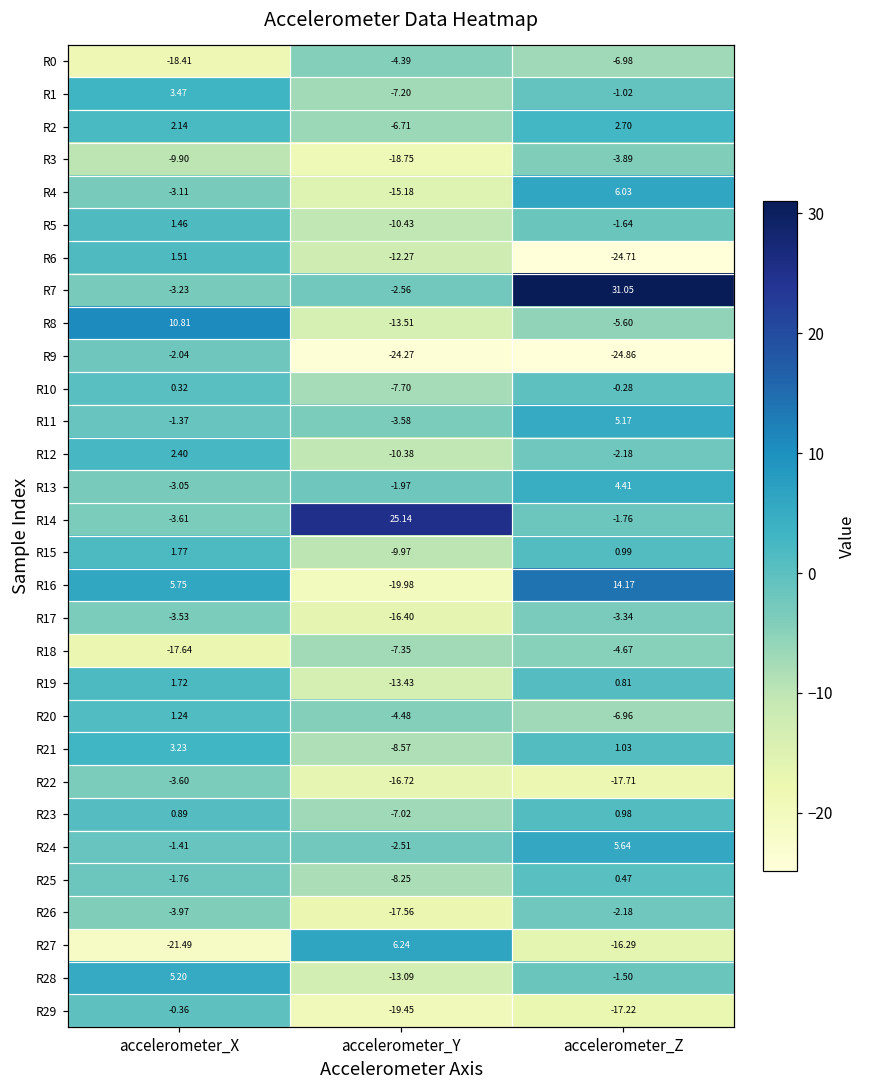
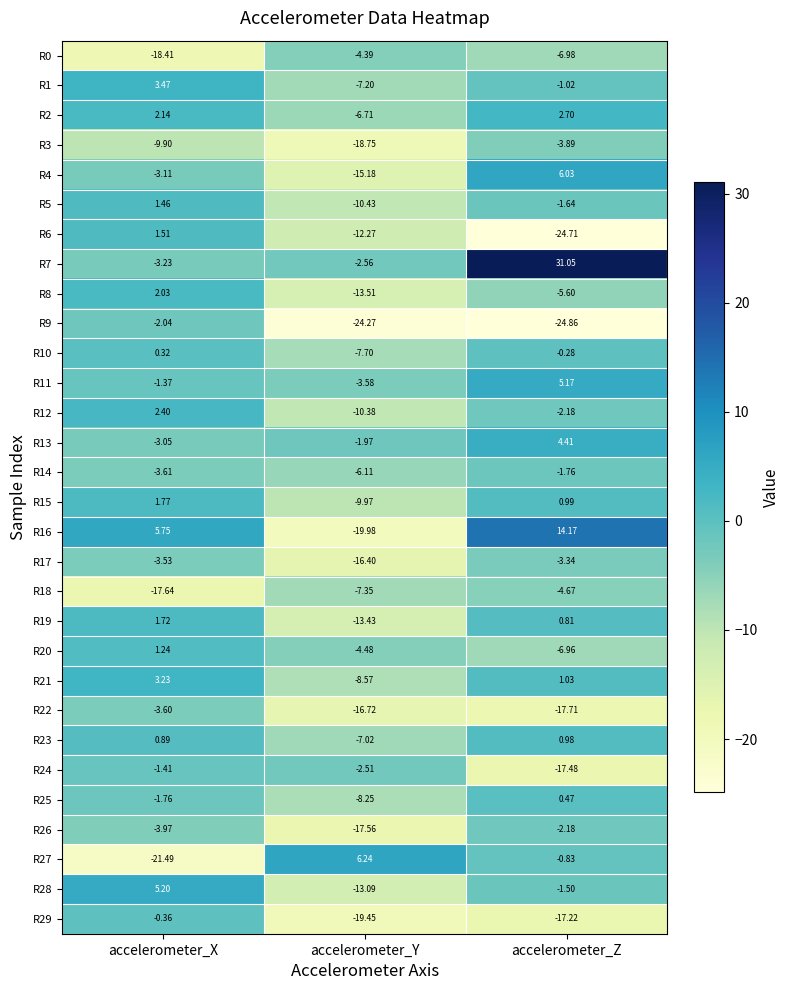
  {
    "R0": {
      "accelerometer_X": -18.41,
      "accelerometer_Y": -4.39,
      "accelerometer_Z": -6.98
    },
    "R1": {
      "accelerometer_X": 3.47,
      "accelerometer_Y": -7.20,
      "accelerometer_Z": -1.02
    },
    "R2": {
      "accelerometer_X": 2.14,
      "accelerometer_Y": -6.71,
      "accelerometer_Z": 2.70
    },
    "R3": {
      "accelerometer_X": -9.90,
      "accelerometer_Y": -18.75,
      "accelerometer_Z": -3.89
    },
    "R4": {
      "accelerometer_X": -3.11,
      "accelerometer_Y": -15.18,
      "accelerometer_Z": 6.03
    },
    "R5": {
      "accelerometer_X": 1.46,
      "accelerometer_Y": -10.43,
      "accelerometer_Z": -1.64
    },
    "R6": {
      "accelerometer_X": 1.51,
      "accelerometer_Y": -12.27,
      "accelerometer_Z": -24.71
    },
    "R7": {
      "accelerometer_X": -3.23,
      "accelerometer_Y": -2.56,
      "accelerometer_Z": 31.05
    },
    "R8": {
-     "accelerometer_X": 10.81,
+     "accelerometer_X": 2.03,
      "accelerometer_Y": -13.51,
      "accelerometer_Z": -5.60
    },
    "R9": {
      "accelerometer_X": -2.04,
      "accelerometer_Y": -24.27,
      "accelerometer_Z": -24.86
    },
    "R10": {
      "accelerometer_X": 0.32,
      "accelerometer_Y": -7.70,
      "accelerometer_Z": -0.28
    },
    "R11": {
      "accelerometer_X": -1.37,
      "accelerometer_Y": -3.58,
      "accelerometer_Z": 5.17
    },
    "R12": {
      "accelerometer_X": 2.40,
      "accelerometer_Y": -10.38,
      "accelerometer_Z": -2.18
    },
    "R13": {
      "accelerometer_X": -3.05,
      "accelerometer_Y": -1.97,
      "accelerometer_Z": 4.41
    },
    "R14": {
      "accelerometer_X": -3.61,
-     "accelerometer_Y": 25.14,
+     "accelerometer_Y": -6.11,
      "accelerometer_Z": -1.76
    },
    "R15": {
      "accelerometer_X": 1.77,
      "accelerometer_Y": -9.97,
      "accelerometer_Z": 0.99
    },
    "R16": {
      "accelerometer_X": 5.75,
      "accelerometer_Y": -19.98,
      "accelerometer_Z": 14.17
    },
    "R17": {
      "accelerometer_X": -3.53,
      "accelerometer_Y": -16.40,
      "accelerometer_Z": -3.34
    },
    "R18": {
      "accelerometer_X": -17.64,
      "accelerometer_Y": -7.35,
      "accelerometer_Z": -4.67
    },
    "R19": {
      "accelerometer_X": 1.72,
      "accelerometer_Y": -13.43,
      "accelerometer_Z": 0.81
    },
    "R20": {
      "accelerometer_X": 1.24,
      "accelerometer_Y": -4.48,
      "accelerometer_Z": -6.96
    },
    "R21": {
      "accelerometer_X": 3.23,
      "accelerometer_Y": -8.57,
      "accelerometer_Z": 1.03
    },
    "R22": {
      "accelerometer_X": -3.60,
      "accelerometer_Y": -16.72,
      "accelerometer_Z": -17.71
    },
    "R23": {
      "accelerometer_X": 0.89,
      "accelerometer_Y": -7.02,
      "accelerometer_Z": 0.98
    },
    "R24": {
      "accelerometer_X": -1.41,
      "accelerometer_Y": -2.51,
-     "accelerometer_Z": 5.64
+     "accelerometer_Z": -17.48
    },
    "R25": {
      "accelerometer_X": -1.76,
      "accelerometer_Y": -8.25,
      "accelerometer_Z": 0.47
    },
    "R26": {
      "accelerometer_X": -3.97,
      "accelerometer_Y": -17.56,
      "accelerometer_Z": -2.18
    },
    "R27": {
      "accelerometer_X": -21.49,
      "accelerometer_Y": 6.24,
-     "accelerometer_Z": -16.29
+     "accelerometer_Z": -0.83
    },
    "R28": {
      "accelerometer_X": 5.20,
      "accelerometer_Y": -13.09,
      "accelerometer_Z": -1.50
    },
    "R29": {
      "accelerometer_X": -0.36,
      "accelerometer_Y": -19.45,
      "accelerometer_Z": -17.22
    }
  }
